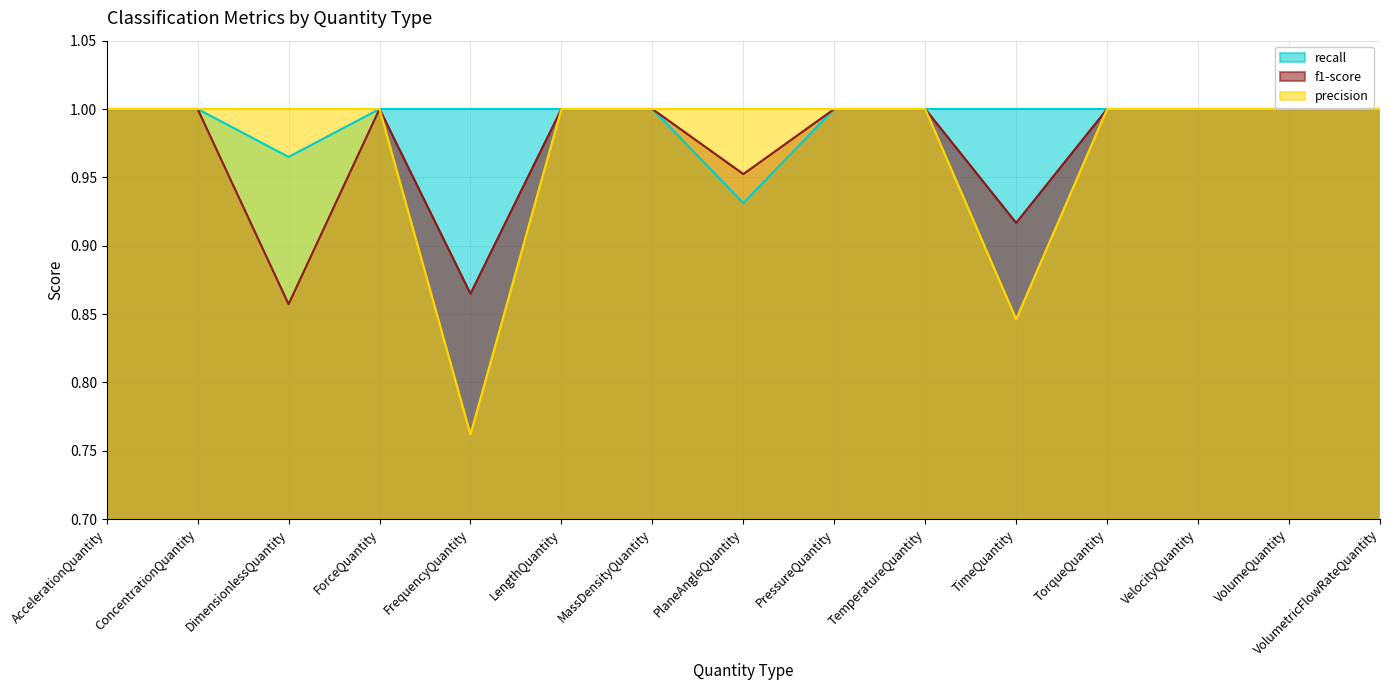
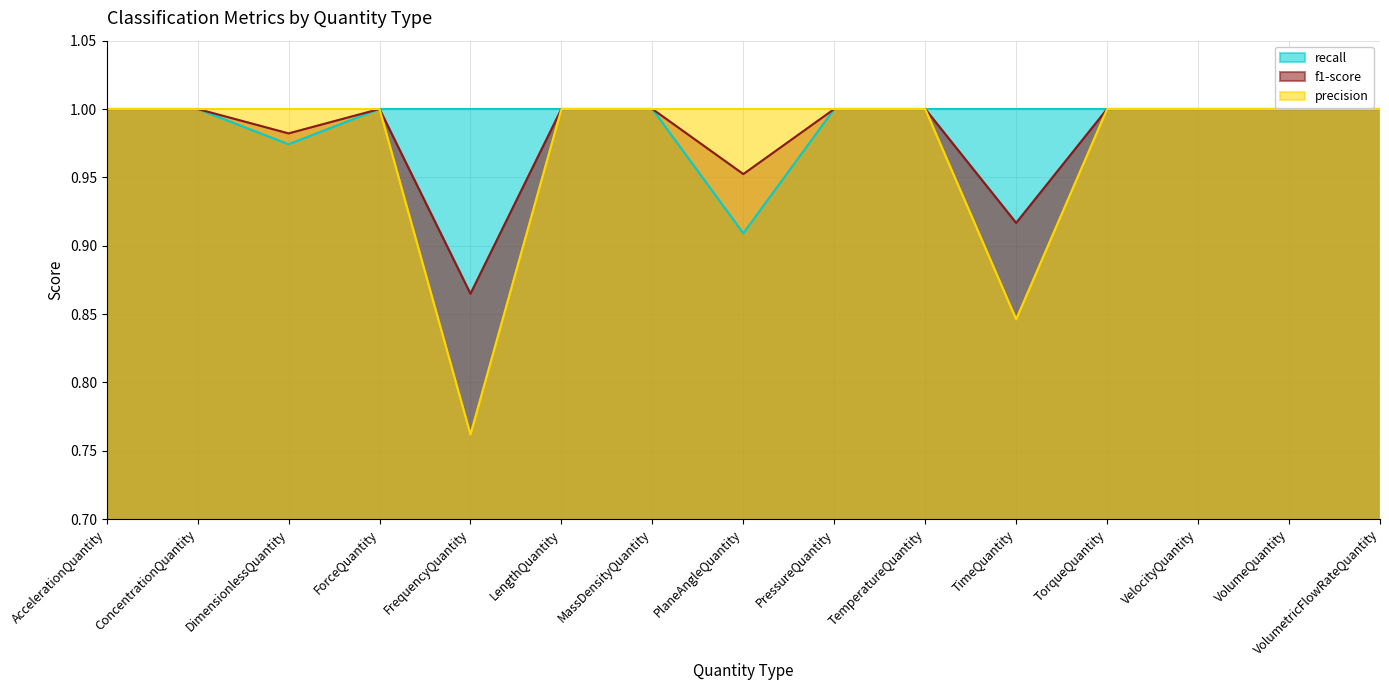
  {
    "recall": {
-     "DimensionlessQuantity": 0.965,
+     "DimensionlessQuantity": 0.974,
      "FrequencyQuantity": 1.000,
-     "PlaneAngleQuantity": 0.931,
+     "PlaneAngleQuantity": 0.909,
      "TimeQuantity": 1.000
    },
    "f1-score": {
-     "DimensionlessQuantity": 0.857,
+     "DimensionlessQuantity": 0.982,
      "FrequencyQuantity": 0.865,
      "PlaneAngleQuantity": 0.952,
      "TimeQuantity": 0.917
    },
    "precision": {
      "DimensionlessQuantity": 1.000,
      "FrequencyQuantity": 0.762,
      "PlaneAngleQuantity": 1.000,
      "TimeQuantity": 0.846
    }
  }
